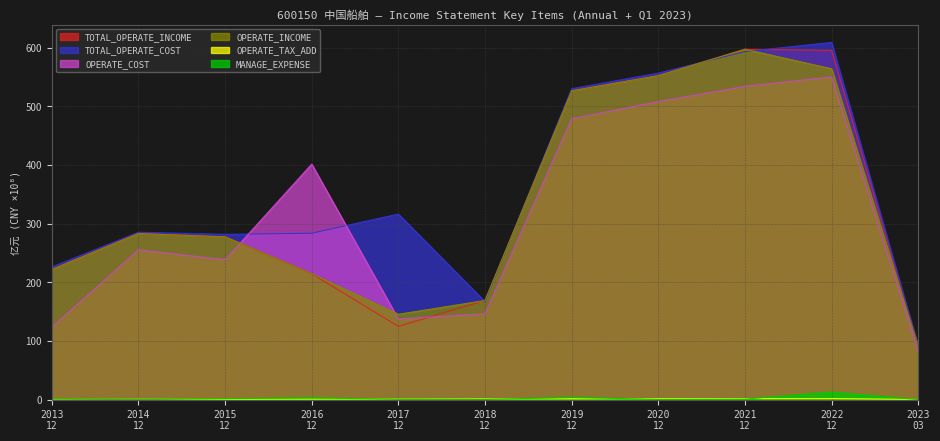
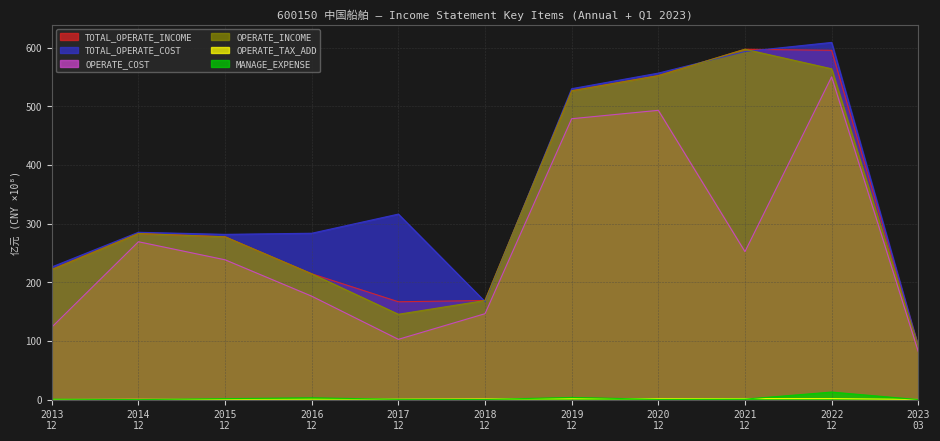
  {
    "TOTAL_OPERATE_INCOME": {
-     "2017 12": 120,
+     "2017 12": 170,
      "2022 12": 600
    },
    "TOTAL_OPERATE_COST": {
      "2016 12": 280,
      "2017 12": 320,
      "2022 12": 610
    },
    "OPERATE_COST": {
      "2013 12": 120,
-     "2014 12": 260,
+     "2014 12": 270,
      "2015 12": 240,
-     "2016 12": 400,
-     "2017 12": 140,
+     "2016 12": 180,
+     "2017 12": 100,
      "2018 12": 150,
      "2019 12": 480,
-     "2020 12": 510,
-     "2021 12": 530,
+     "2020 12": 490,
+     "2021 12": 250,
      "2022 12": 550,
      "2023 03": 80
    },
    "OPERATE_INCOME": {
      "2017 12": 150,
      "2022 12": 560
    },
    "OPERATE_TAX_ADD": {
      "2022 12": 0
    },
    "MANAGE_EXPENSE": {
      "2022 12": 10
    }
  }
